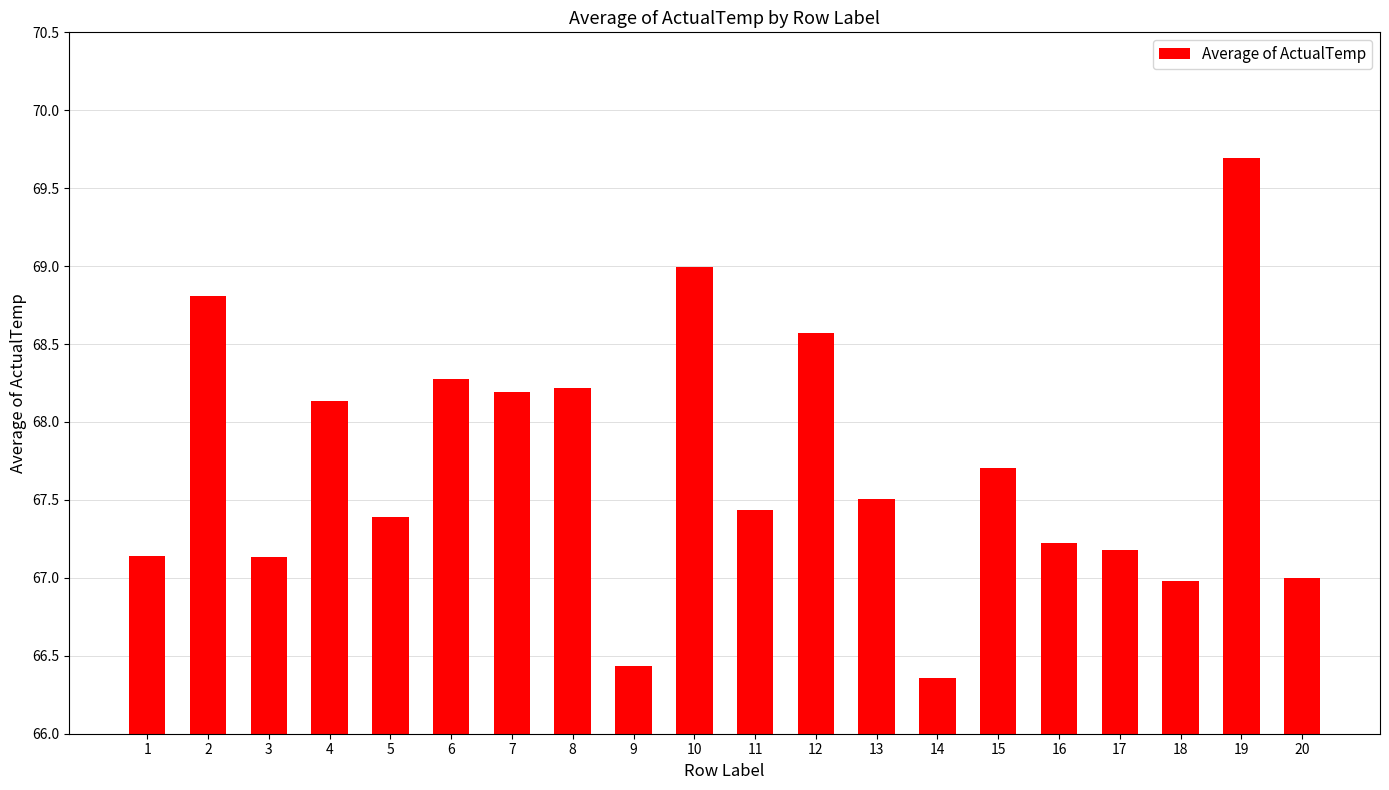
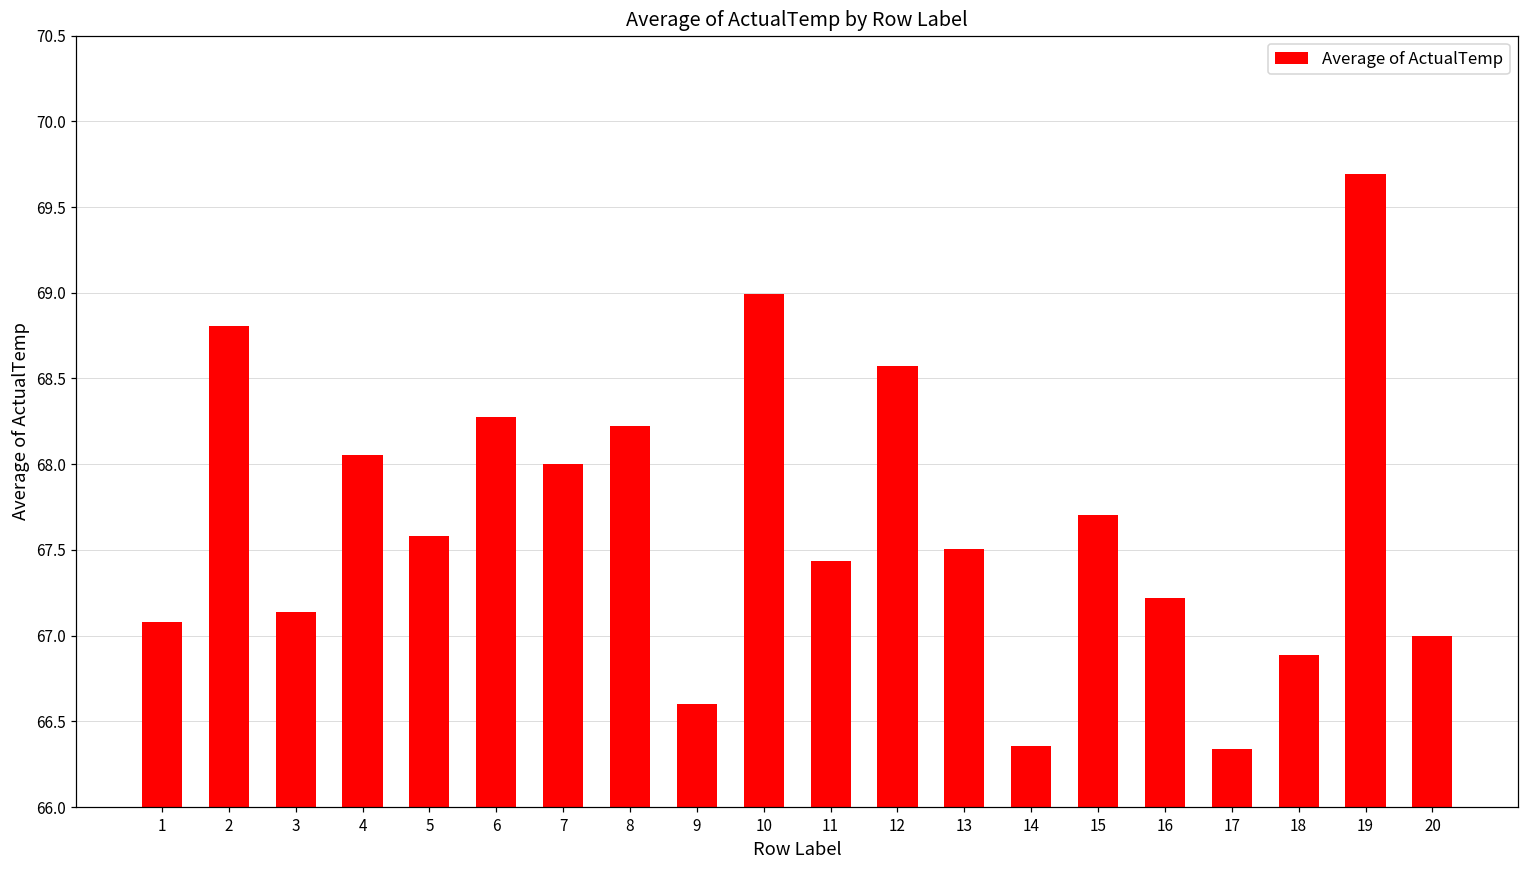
  {
-   "1": 67.14,
+   "1": 67.08,
    "2": 68.81,
    "3": 67.14,
-   "4": 68.14,
-   "5": 67.39,
+   "4": 68.05,
+   "5": 67.58,
    "6": 68.27,
-   "7": 68.19,
+   "7": 68.00,
    "8": 68.22,
-   "9": 66.43,
+   "9": 66.60,
    "10": 68.99,
    "11": 67.43,
    "12": 68.57,
    "13": 67.50,
    "14": 66.36,
    "15": 67.70,
    "16": 67.22,
-   "17": 67.18,
-   "18": 66.98,
+   "17": 66.34,
+   "18": 66.89,
    "19": 69.69,
    "20": 67.00
  }
